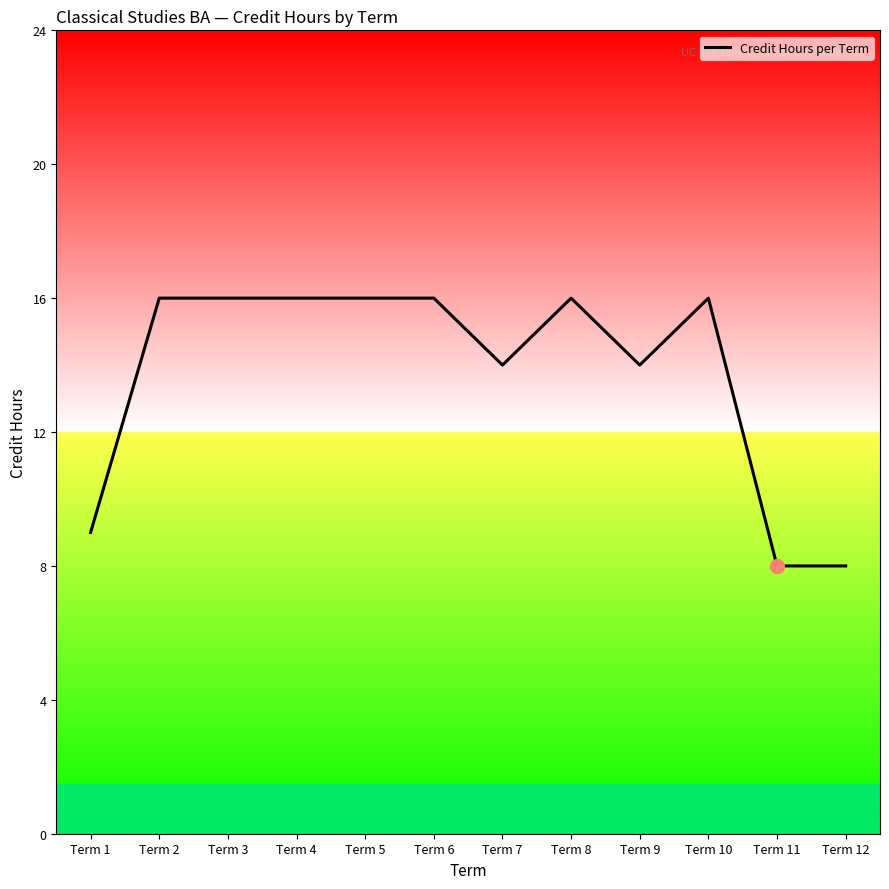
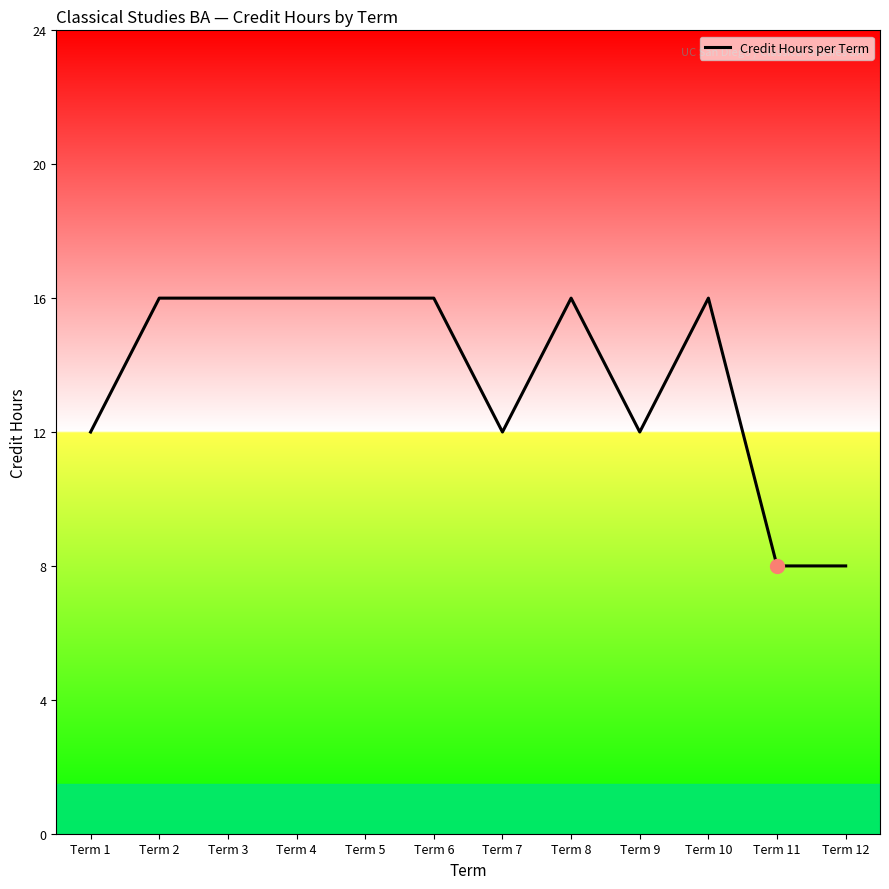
  {
    "Credit Hours per Term": {
-     "Term 1": 9,
+     "Term 1": 12,
      "Term 2": 16,
      "Term 3": 16,
      "Term 4": 16,
      "Term 5": 16,
      "Term 6": 16,
-     "Term 7": 14,
+     "Term 7": 12,
      "Term 8": 16,
-     "Term 9": 14,
+     "Term 9": 12,
      "Term 10": 16,
      "Term 12": 8
    }
  }
